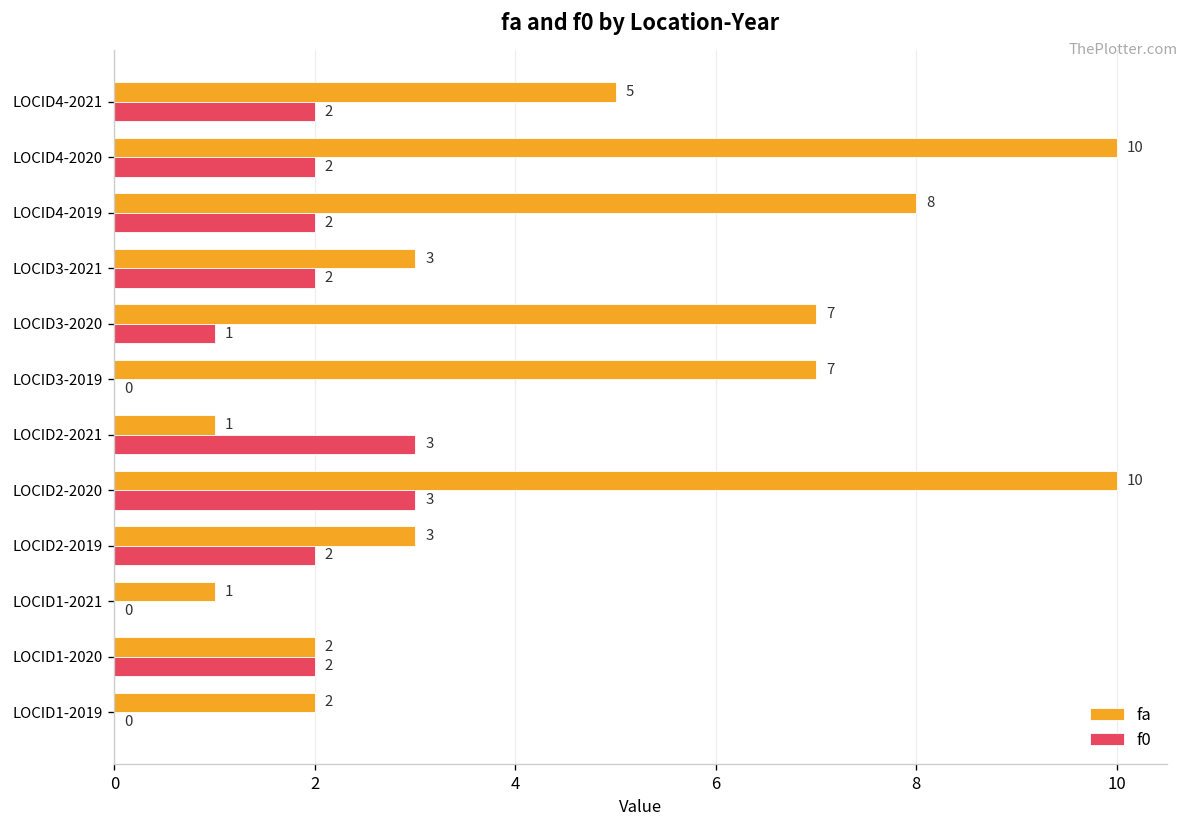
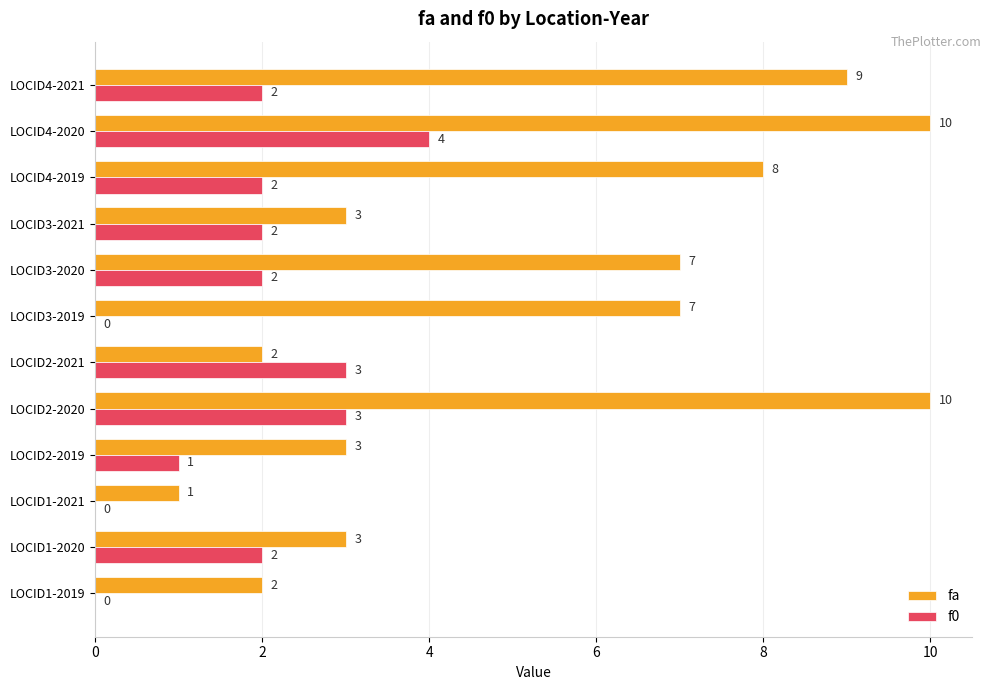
  {
    "fa": {
-     "LOCID4-2021": 5,
+     "LOCID4-2021": 9,
      "LOCID4-2020": 10,
      "LOCID4-2019": 8,
      "LOCID3-2021": 3,
      "LOCID3-2020": 7,
      "LOCID3-2019": 7,
-     "LOCID2-2021": 1,
+     "LOCID2-2021": 2,
      "LOCID2-2020": 10,
      "LOCID2-2019": 3,
      "LOCID1-2021": 1,
-     "LOCID1-2020": 2,
+     "LOCID1-2020": 3,
      "LOCID1-2019": 2
    },
    "f0": {
      "LOCID4-2021": 2,
-     "LOCID4-2020": 2,
+     "LOCID4-2020": 4,
      "LOCID4-2019": 2,
      "LOCID3-2021": 2,
-     "LOCID3-2020": 1,
+     "LOCID3-2020": 2,
      "LOCID3-2019": 0,
      "LOCID2-2021": 3,
      "LOCID2-2020": 3,
-     "LOCID2-2019": 2,
+     "LOCID2-2019": 1,
      "LOCID1-2021": 0,
      "LOCID1-2020": 2,
      "LOCID1-2019": 0
    }
  }
